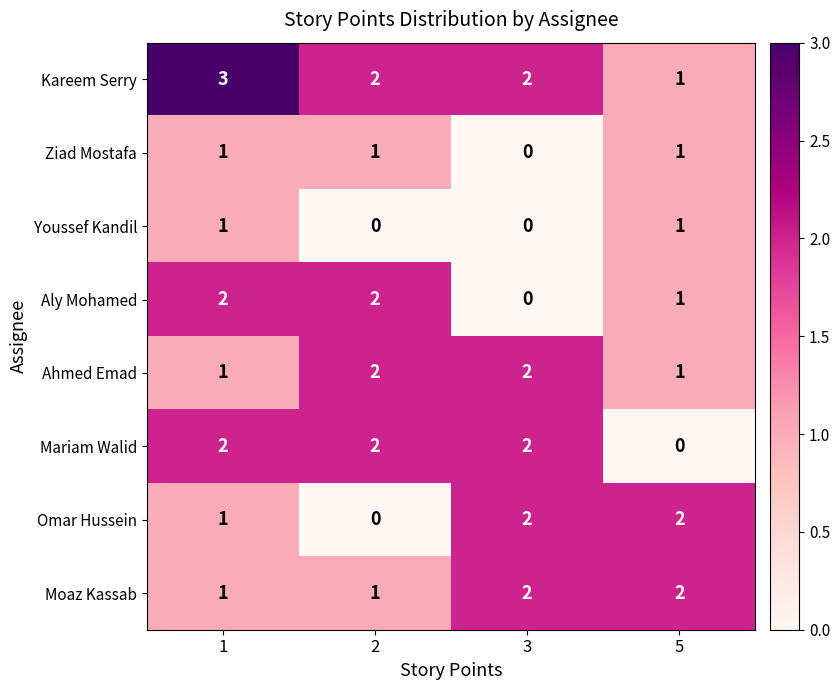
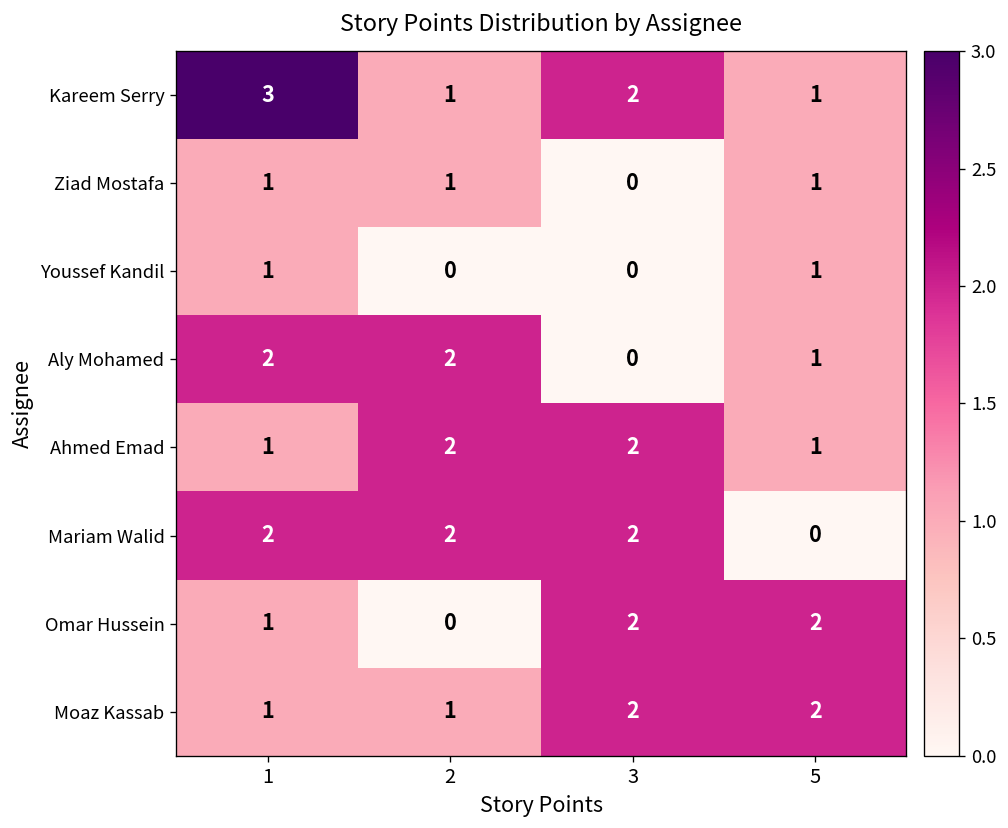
  {
    "Kareem Serry": {
      "1": 3,
-     "2": 2,
+     "2": 1,
      "3": 2,
      "5": 1
    },
    "Ziad Mostafa": {
      "1": 1,
      "2": 1,
      "3": 0,
      "5": 1
    },
    "Youssef Kandil": {
      "1": 1,
      "2": 0,
      "3": 0,
      "5": 1
    },
    "Aly Mohamed": {
      "1": 2,
      "2": 2,
      "3": 0,
      "5": 1
    },
    "Ahmed Emad": {
      "1": 1,
      "2": 2,
      "3": 2,
      "5": 1
    },
    "Mariam Walid": {
      "1": 2,
      "2": 2,
      "3": 2,
      "5": 0
    },
    "Omar Hussein": {
      "1": 1,
      "2": 0,
      "3": 2,
      "5": 2
    },
    "Moaz Kassab": {
      "1": 1,
      "2": 1,
      "3": 2,
      "5": 2
    }
  }
